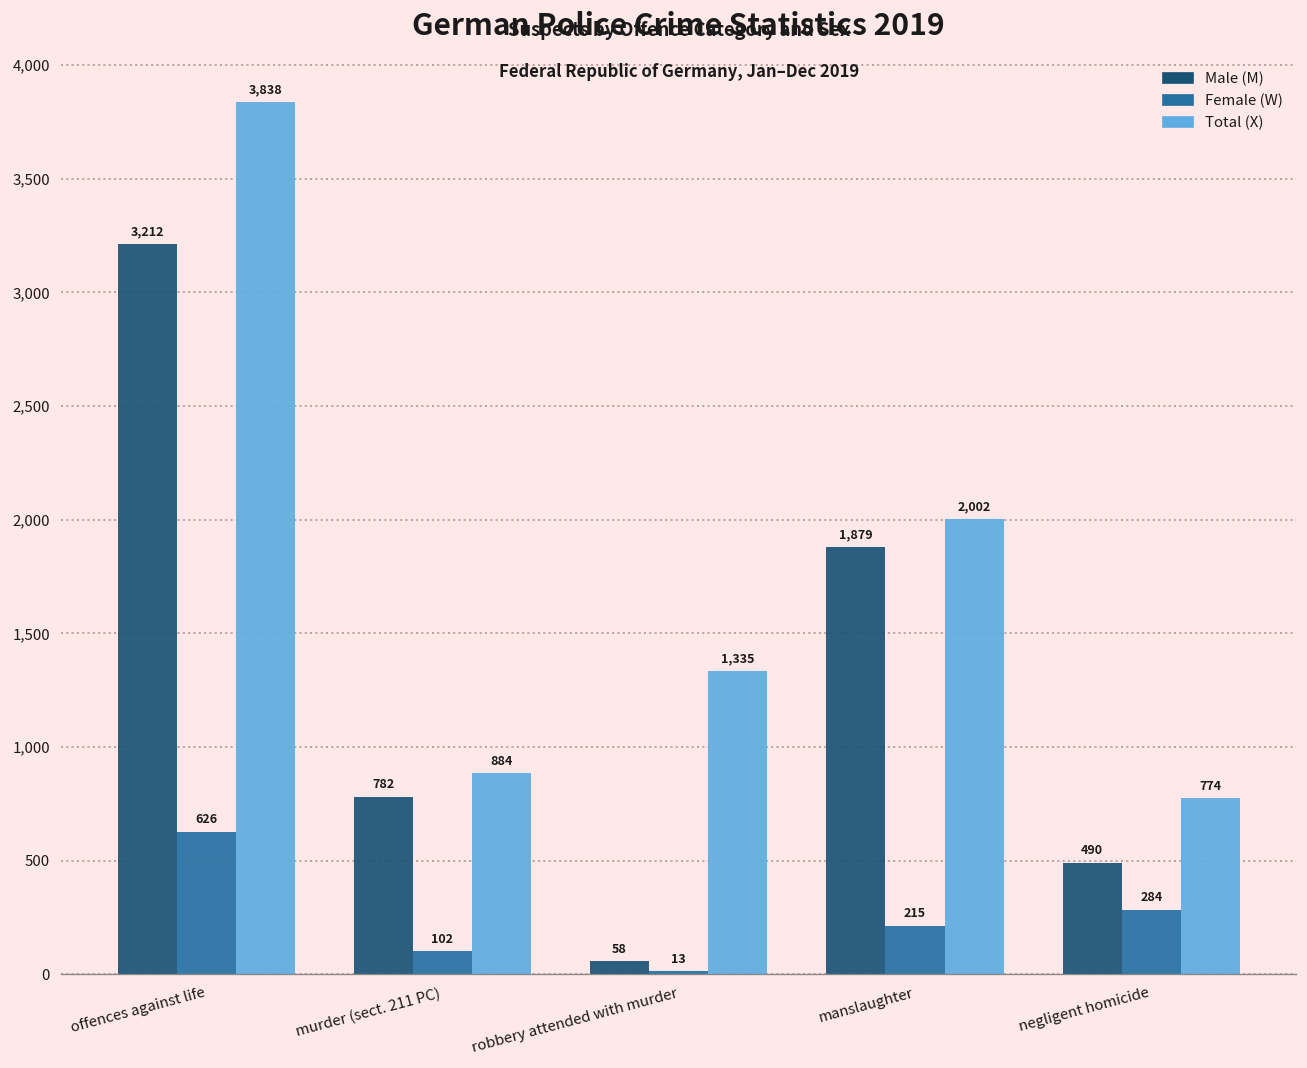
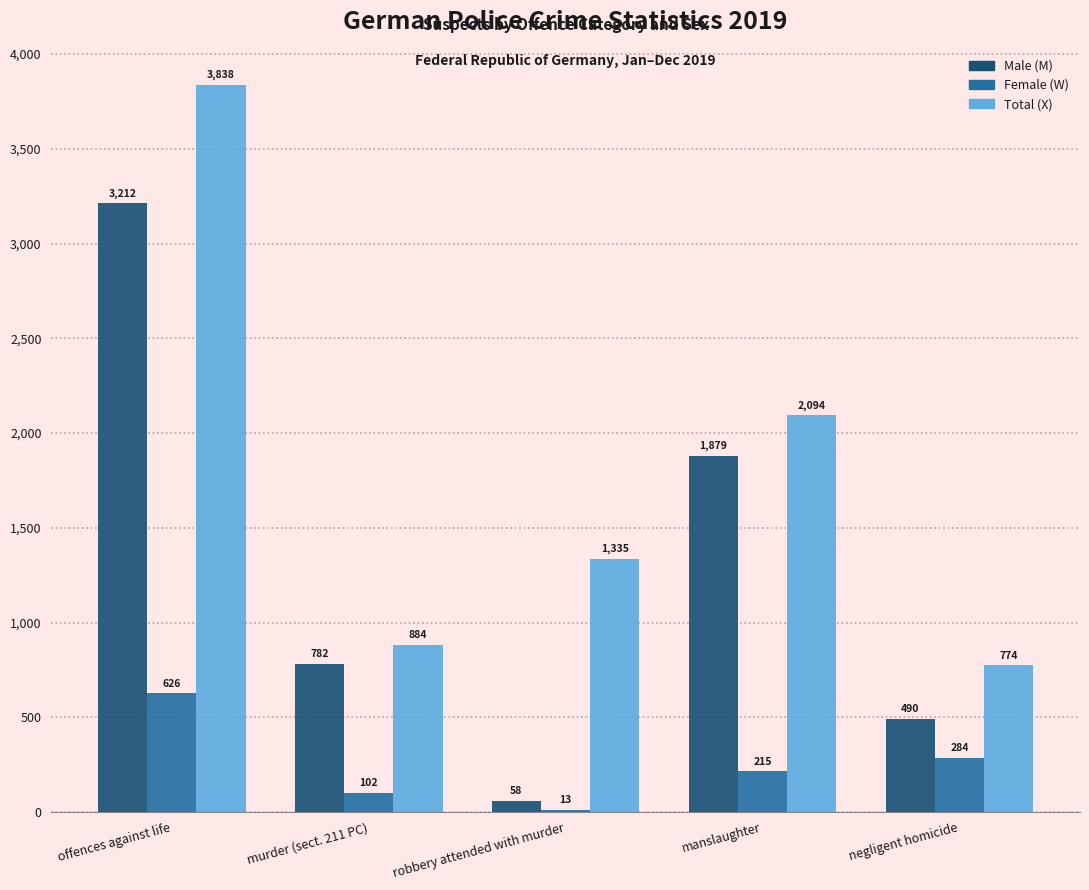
  {
    "Total (X)": {
      "offences against life": "3,838",
      "murder (sect. 211 PC)": "884",
      "robbery attended with murder": "1,335",
-     "manslaughter": "2,002",
+     "manslaughter": "2,094",
      "negligent homicide": "774"
    }
  }
